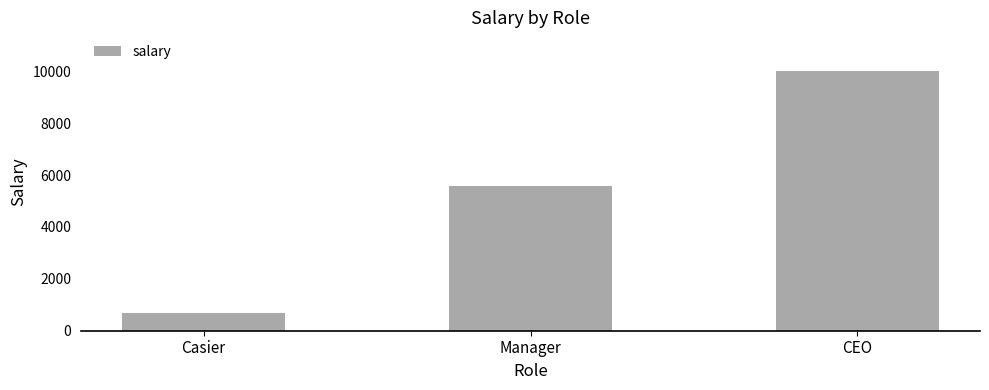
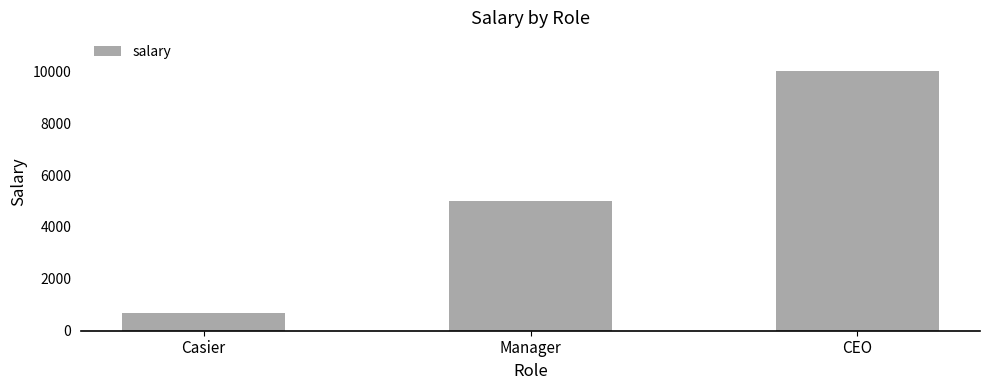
  {
    "Casier": 700,
-   "Manager": 5600,
+   "Manager": 5000,
    "CEO": 10000
  }
